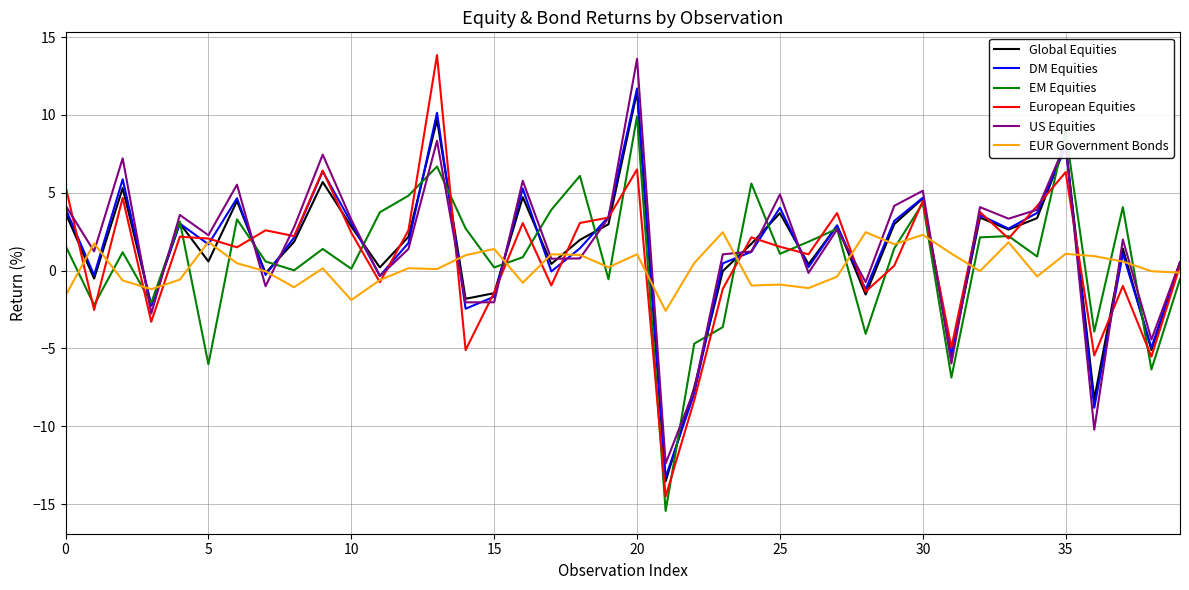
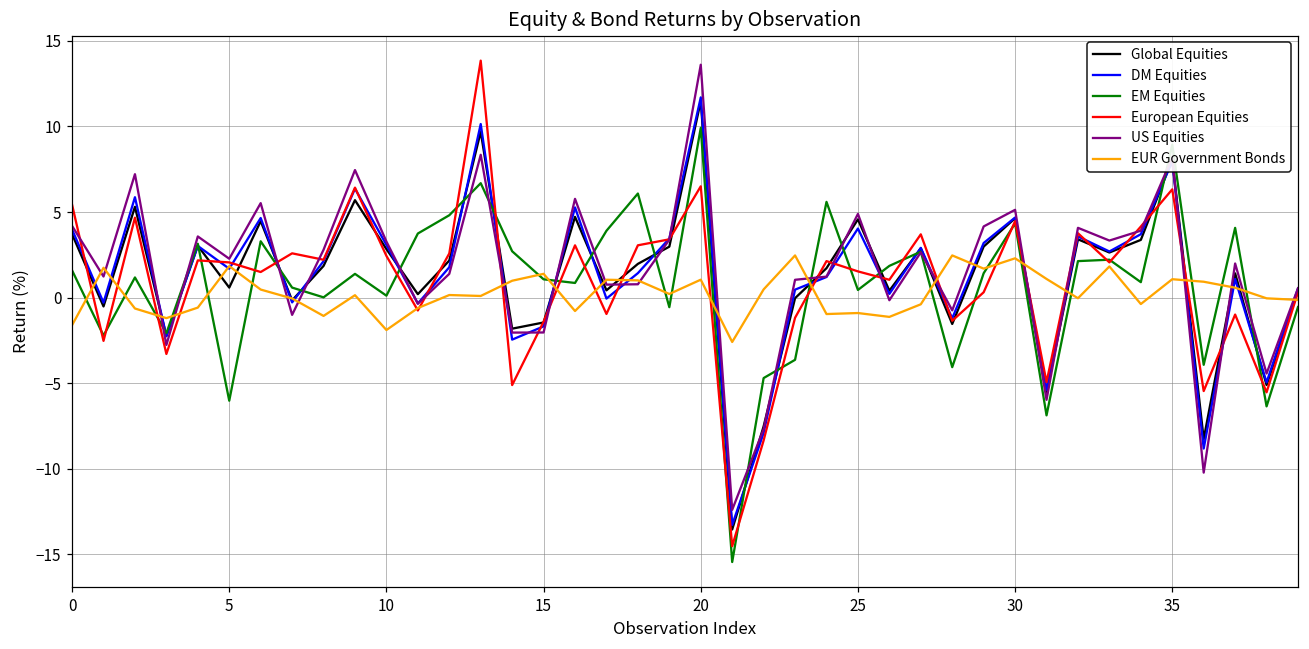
  {
    "Global Equities": {
      "0": 3.7,
      "5": 0.6,
      "10": 2.8,
      "20": 11.5,
-     "25": 3.7
+     "25": 4.6
    },
    "DM Equities": {
      "0": 4.0,
      "10": 3.1,
      "15": -1.7,
      "20": 11.7,
      "25": 4.0
    },
    "EM Equities": {
      "0": 1.6,
      "5": -6.0,
      "10": 0.1,
-     "15": 0.2,
+     "15": 1.1,
      "20": 9.9,
-     "25": 1.1
+     "25": 0.4
    },
    "European Equities": {
      "0": 5.4,
      "5": 2.1,
      "10": 2.4,
      "20": 6.5,
      "25": 1.5,
      "35": 6.3
    },
    "US Equities": {
      "0": 4.2,
      "5": 2.3,
      "10": 3.3,
      "15": -2.0,
      "20": 13.6,
      "25": 4.9,
      "30": 5.1
    },
    "EUR Government Bonds": {
      "0": -1.6,
      "10": -1.9,
      "15": 1.4,
      "20": 1.0,
      "25": -0.9,
      "30": 2.3,
      "35": 1.1
    }
  }
